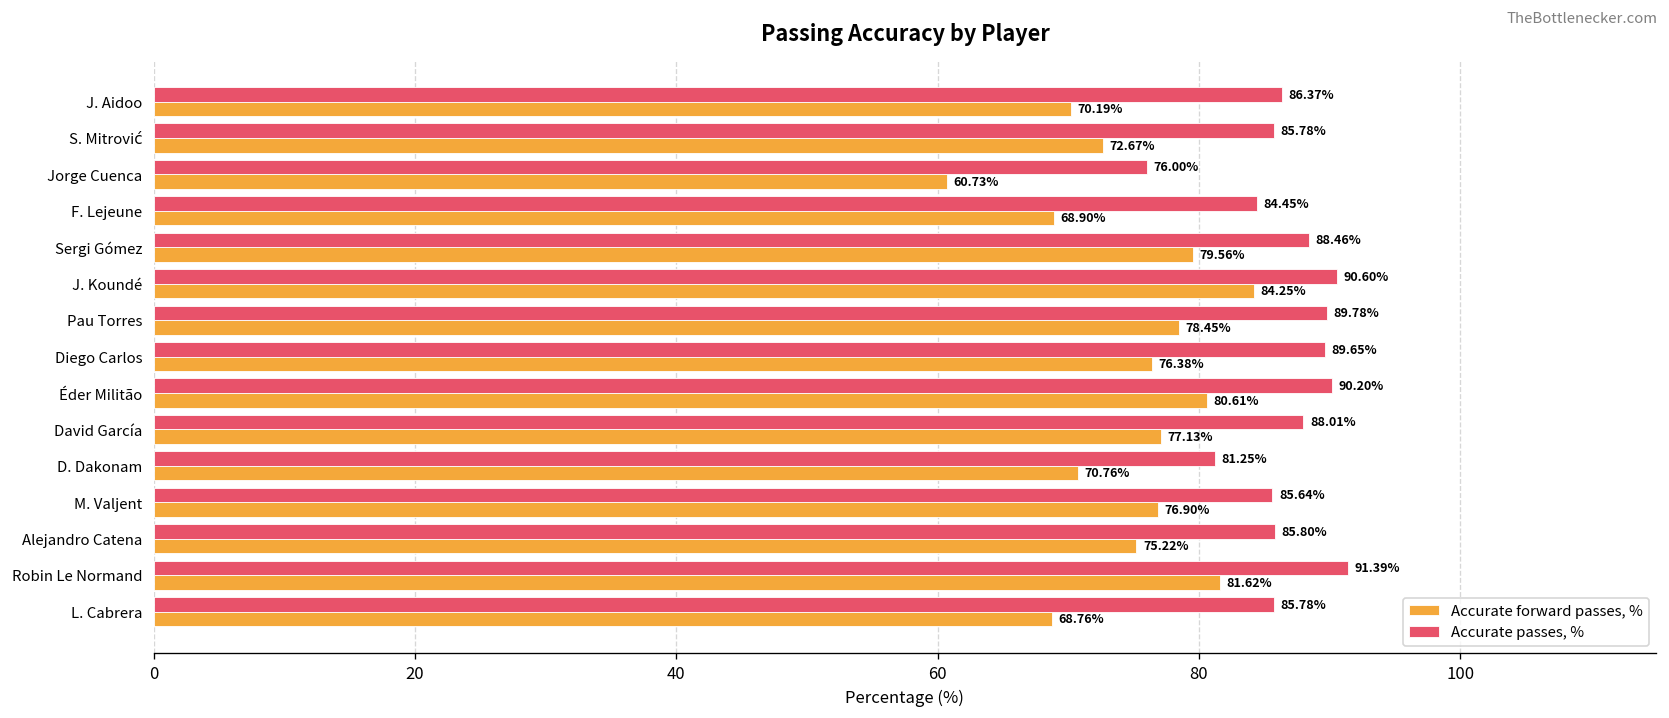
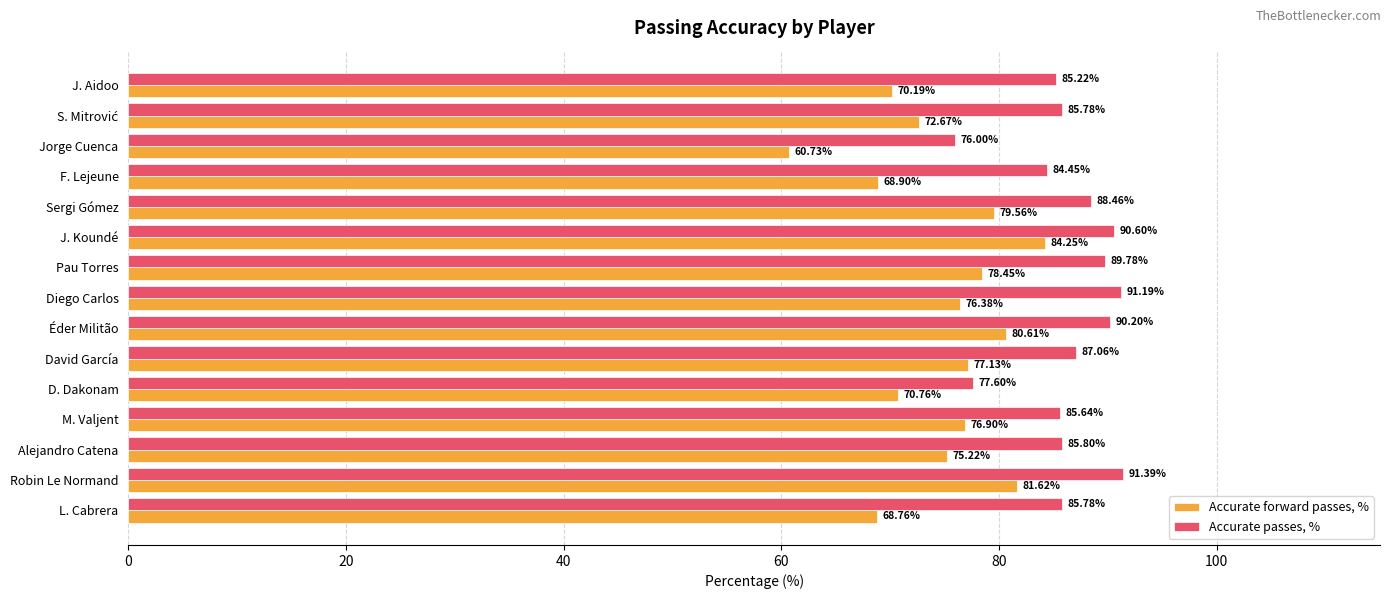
  {
    "Accurate forward passes, %": {
      "J. Aidoo": "70.19%",
      "S. Mitrović": "72.67%",
      "Jorge Cuenca": "60.73%",
      "F. Lejeune": "68.90%",
      "Sergi Gómez": "79.56%",
      "J. Koundé": "84.25%",
      "Pau Torres": "78.45%",
      "Diego Carlos": "76.38%",
      "Éder Militão": "80.61%",
      "David García": "77.13%",
      "D. Dakonam": "70.76%",
      "M. Valjent": "76.90%",
      "Alejandro Catena": "75.22%",
      "Robin Le Normand": "81.62%",
      "L. Cabrera": "68.76%"
    },
    "Accurate passes, %": {
-     "J. Aidoo": "86.37%",
+     "J. Aidoo": "85.22%",
      "S. Mitrović": "85.78%",
      "Jorge Cuenca": "76.00%",
      "F. Lejeune": "84.45%",
      "Sergi Gómez": "88.46%",
      "J. Koundé": "90.60%",
      "Pau Torres": "89.78%",
-     "Diego Carlos": "89.65%",
+     "Diego Carlos": "91.19%",
      "Éder Militão": "90.20%",
-     "David García": "88.01%",
-     "D. Dakonam": "81.25%",
+     "David García": "87.06%",
+     "D. Dakonam": "77.60%",
      "M. Valjent": "85.64%",
      "Alejandro Catena": "85.80%",
      "Robin Le Normand": "91.39%",
      "L. Cabrera": "85.78%"
    }
  }
